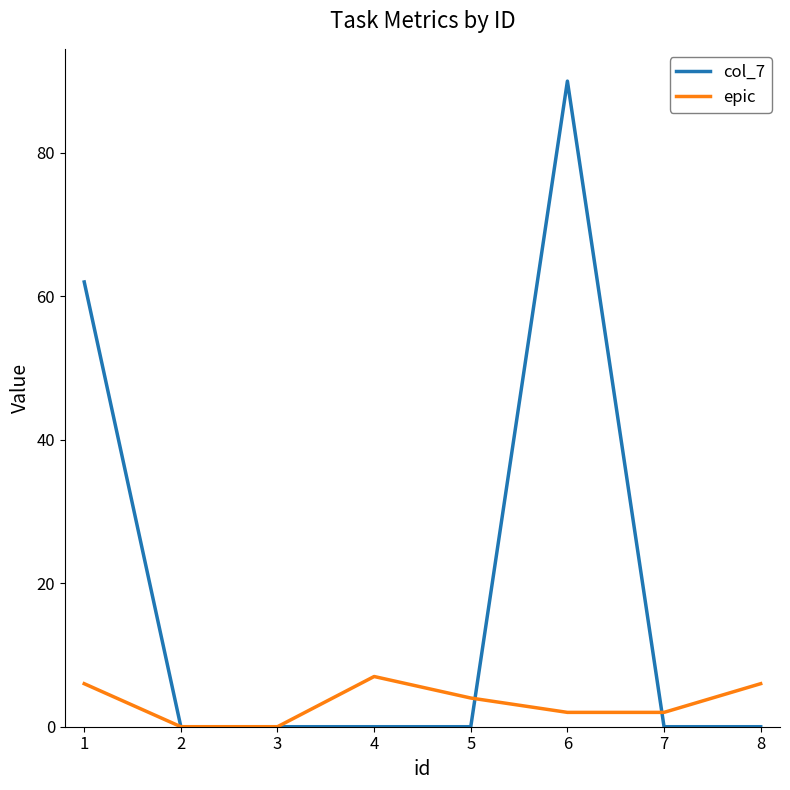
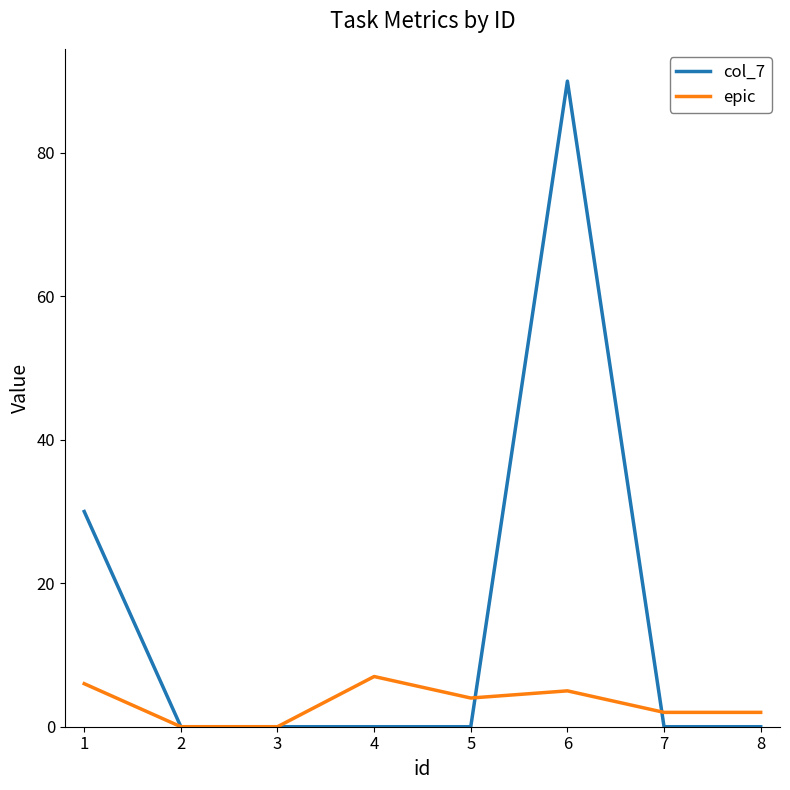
  {
    "col_7": {
-     "1": 62,
+     "1": 30,
      "4": 0,
      "5": 0,
      "6": 90,
      "7": 0,
      "8": 0
    },
    "epic": {
      "1": 6,
      "4": 7,
      "5": 4,
-     "6": 2,
+     "6": 5,
      "7": 2,
-     "8": 6
+     "8": 2
    }
  }
